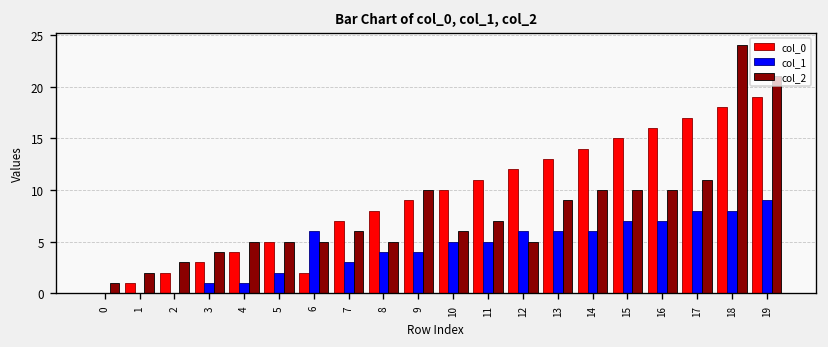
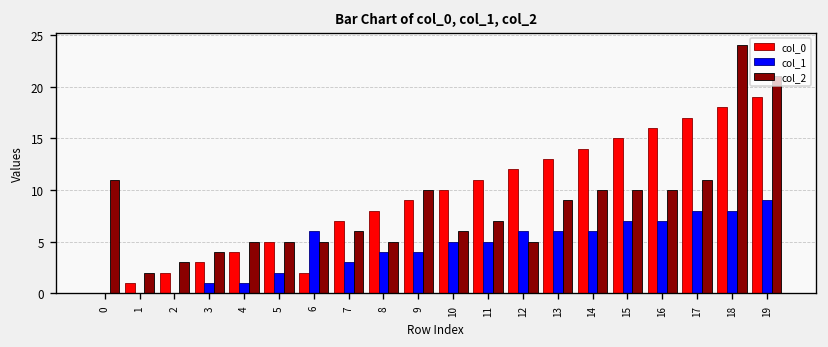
  {
    "col_0": {
      "0": 0,
      "1": 1,
      "2": 2,
      "3": 3,
      "4": 4,
      "5": 5,
      "6": 2,
      "7": 7,
      "8": 8,
      "9": 9,
      "10": 10,
      "11": 11,
      "12": 12,
      "13": 13,
      "14": 14,
      "15": 15,
      "16": 16,
      "17": 17,
      "18": 18,
      "19": 19
    },
    "col_1": {
      "0": 0,
      "1": 0,
      "2": 0,
      "3": 1,
      "4": 1,
      "5": 2,
      "6": 6,
      "7": 3,
      "8": 4,
      "9": 4,
      "10": 5,
      "11": 5,
      "12": 6,
      "13": 6,
      "14": 6,
      "15": 7,
      "16": 7,
      "17": 8,
      "18": 8,
      "19": 9
    },
    "col_2": {
-     "0": 1,
+     "0": 11,
      "1": 2,
      "2": 3,
      "3": 4,
      "4": 5,
      "5": 5,
      "6": 5,
      "7": 6,
      "8": 5,
      "9": 10,
      "10": 6,
      "11": 7,
      "12": 5,
      "13": 9,
      "14": 10,
      "15": 10,
      "16": 10,
      "17": 11,
      "18": 24
    }
  }
